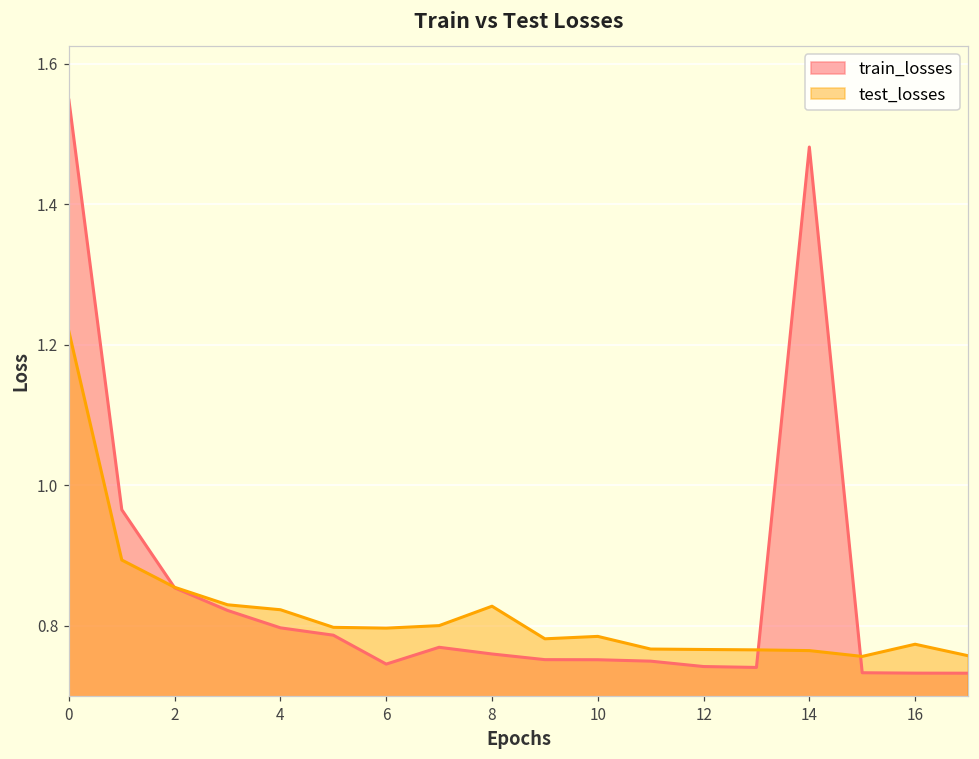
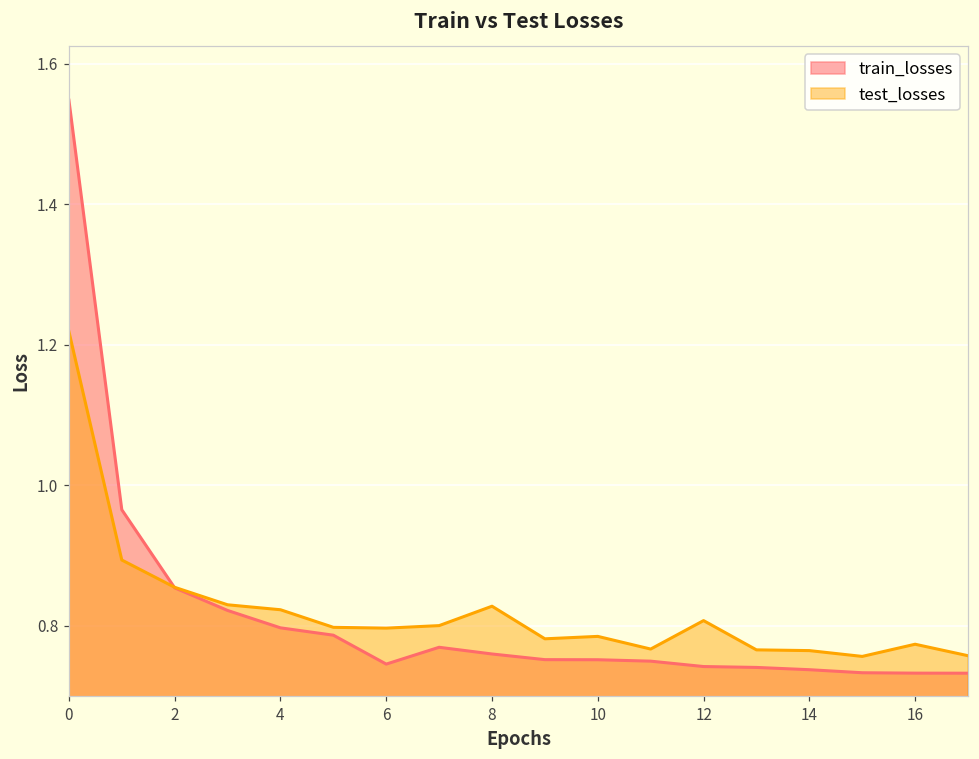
  {
    "train_losses": {
      "0": 1.55,
      "4": 0.80,
      "6": 0.75,
      "8": 0.76,
      "10": 0.75,
      "12": 0.74,
-     "14": 1.48,
+     "14": 0.74,
      "16": 0.73
    },
    "test_losses": {
      "0": 1.22,
      "4": 0.82,
      "6": 0.80,
      "8": 0.83,
      "10": 0.78,
-     "12": 0.77,
+     "12": 0.81,
      "14": 0.76,
      "16": 0.77
    }
  }
